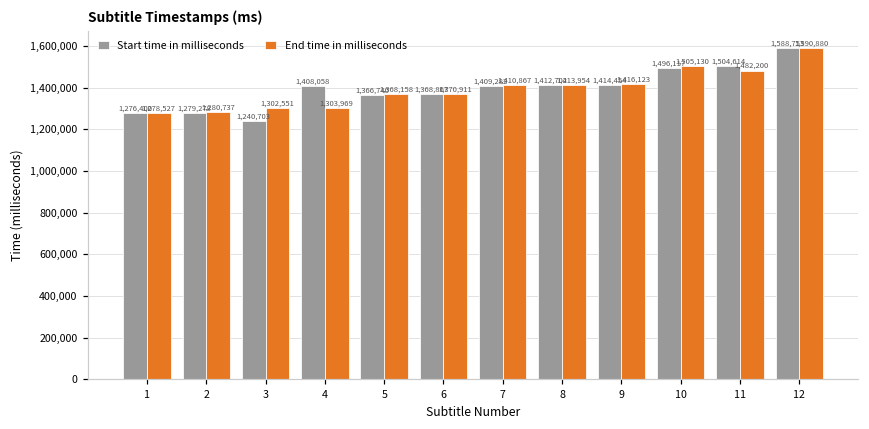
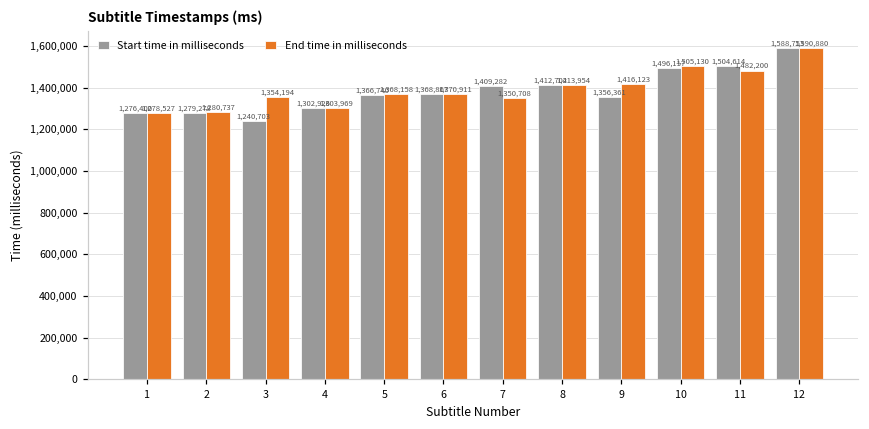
  {
    "Start time in milliseconds": {
      "3": "1,240,703",
-     "4": "1,408,058",
+     "4": "1,302,926",
      "7": "1,409,282",
-     "9": "1,414,454",
+     "9": "1,356,361",
      "11": "1,504,614"
    },
    "End time in milliseconds": {
-     "3": "1,302,551",
-     "7": "1,410,867",
+     "3": "1,354,194",
+     "7": "1,350,708",
      "9": "1,416,123",
      "11": "1,482,200"
    }
  }
